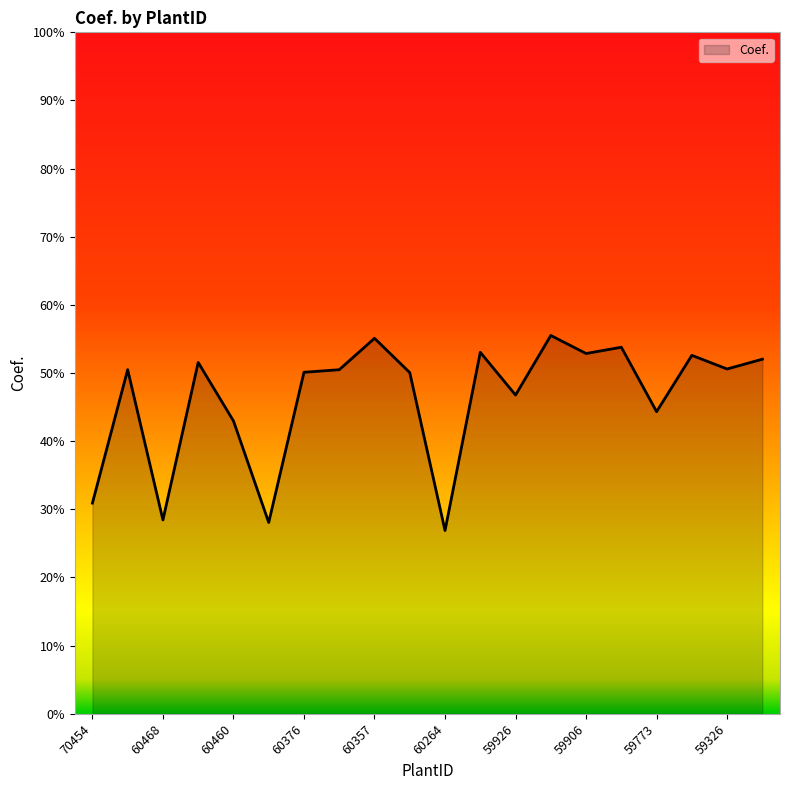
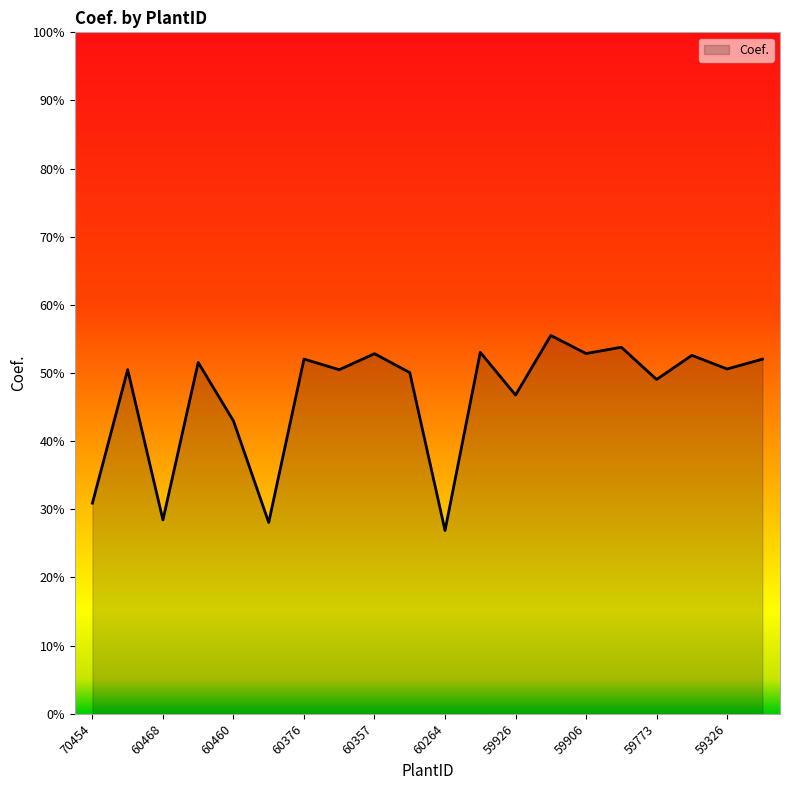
  {
    "70454": "31%",
    "60468": "28%",
    "60460": "43%",
-   "60376": "50%",
-   "60357": "55%",
+   "60376": "52%",
+   "60357": "53%",
    "60264": "27%",
    "59926": "47%",
    "59906": "53%",
-   "59773": "44%",
+   "59773": "49%",
    "59326": "51%"
  }
